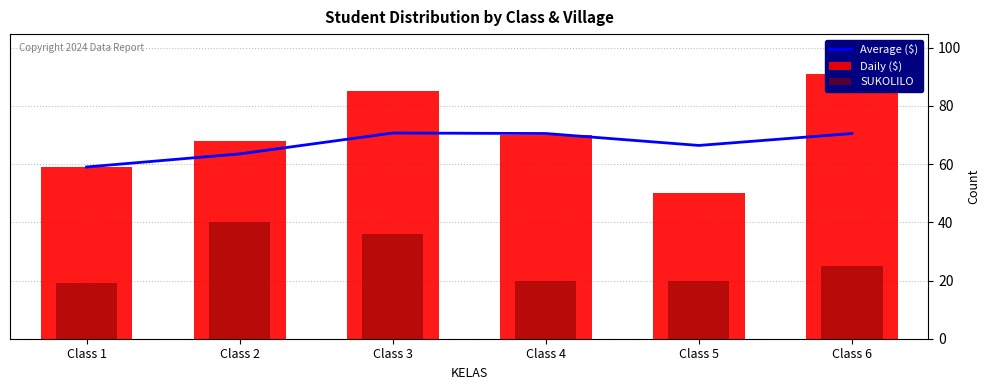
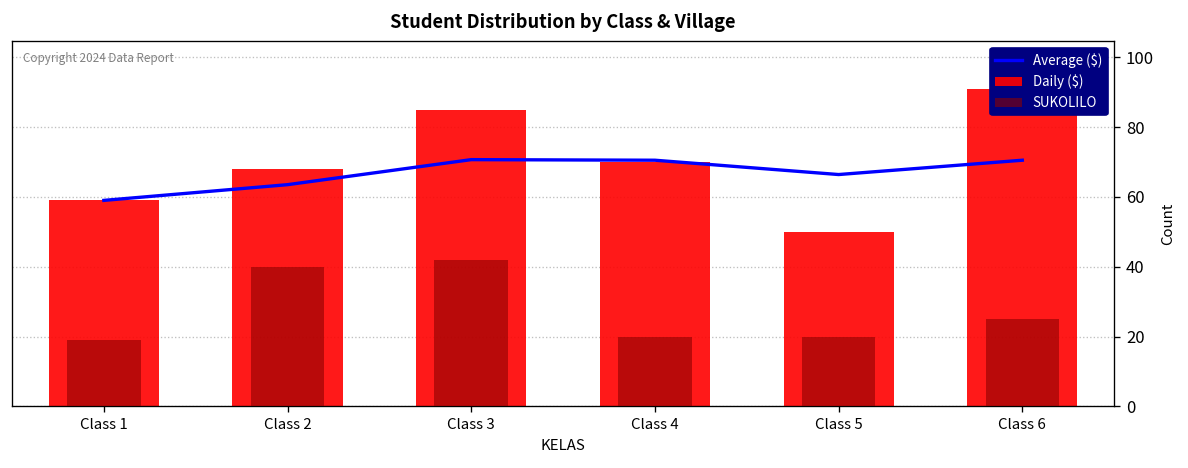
  {
    "Average ($)": {
      "Class 1": 59,
      "Class 2": 64,
      "Class 3": 71,
      "Class 4": 71,
      "Class 5": 66,
      "Class 6": 71
    },
    "Daily ($)": {
      "Class 1": 59,
      "Class 2": 68,
      "Class 3": 85,
      "Class 4": 70,
      "Class 5": 50
    },
    "SUKOLILO": {
-     "Class 3": 36
+     "Class 3": 42
    }
  }
